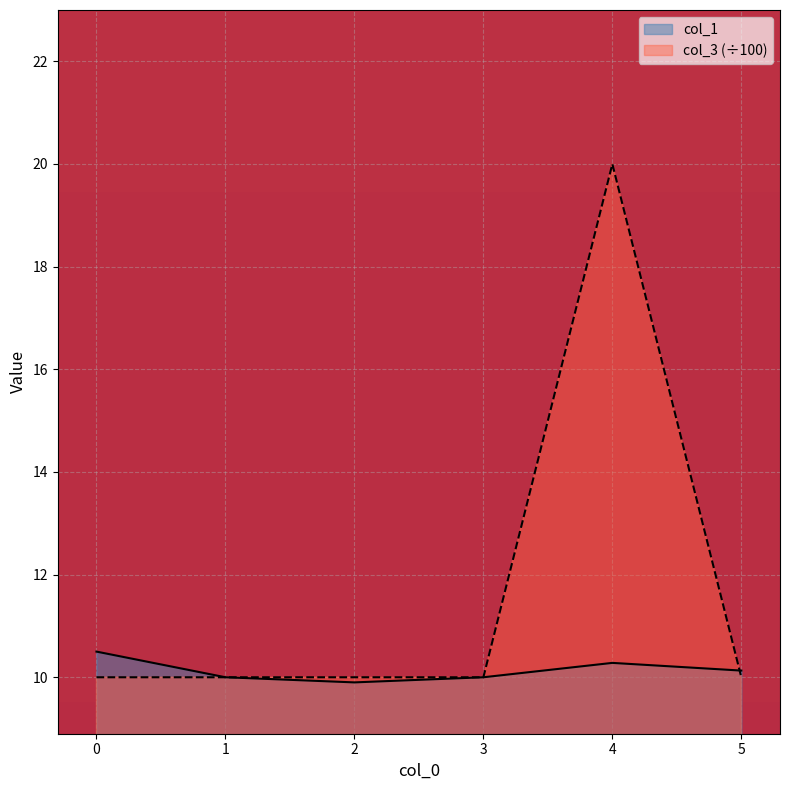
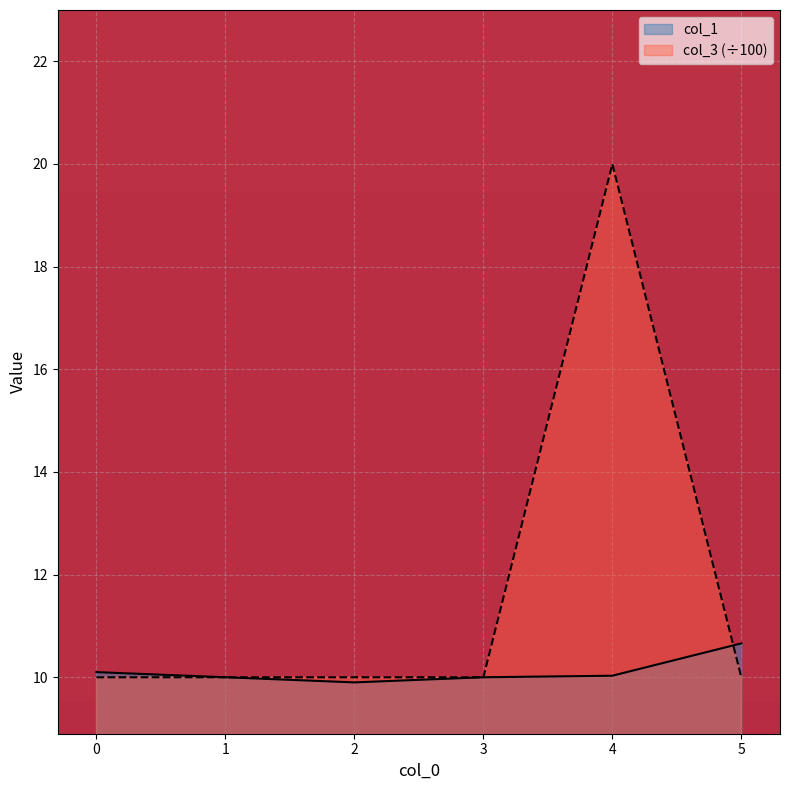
  {
    "col_1": {
-     "0": 10.5,
+     "0": 10.1,
      "2": 9.9,
-     "4": 10.3,
-     "5": 10.1
+     "4": 10.0,
+     "5": 10.7
    },
    "col_3 (÷100)": {
      "0": 10.0,
      "2": 10.0,
      "4": 20.0,
      "5": 10.0
    }
  }
